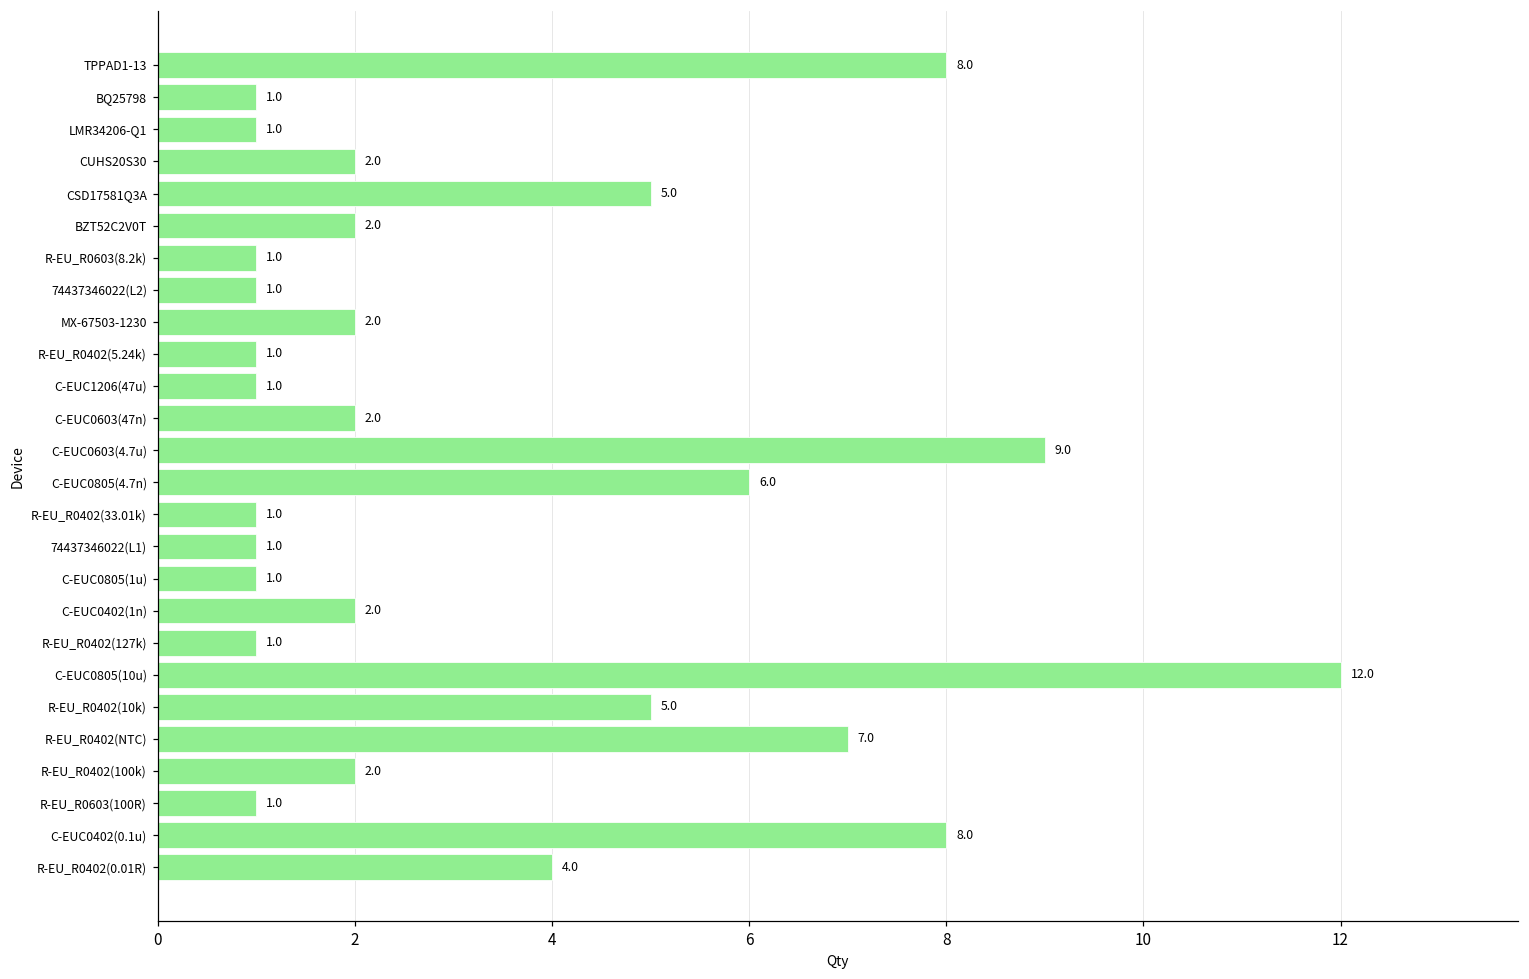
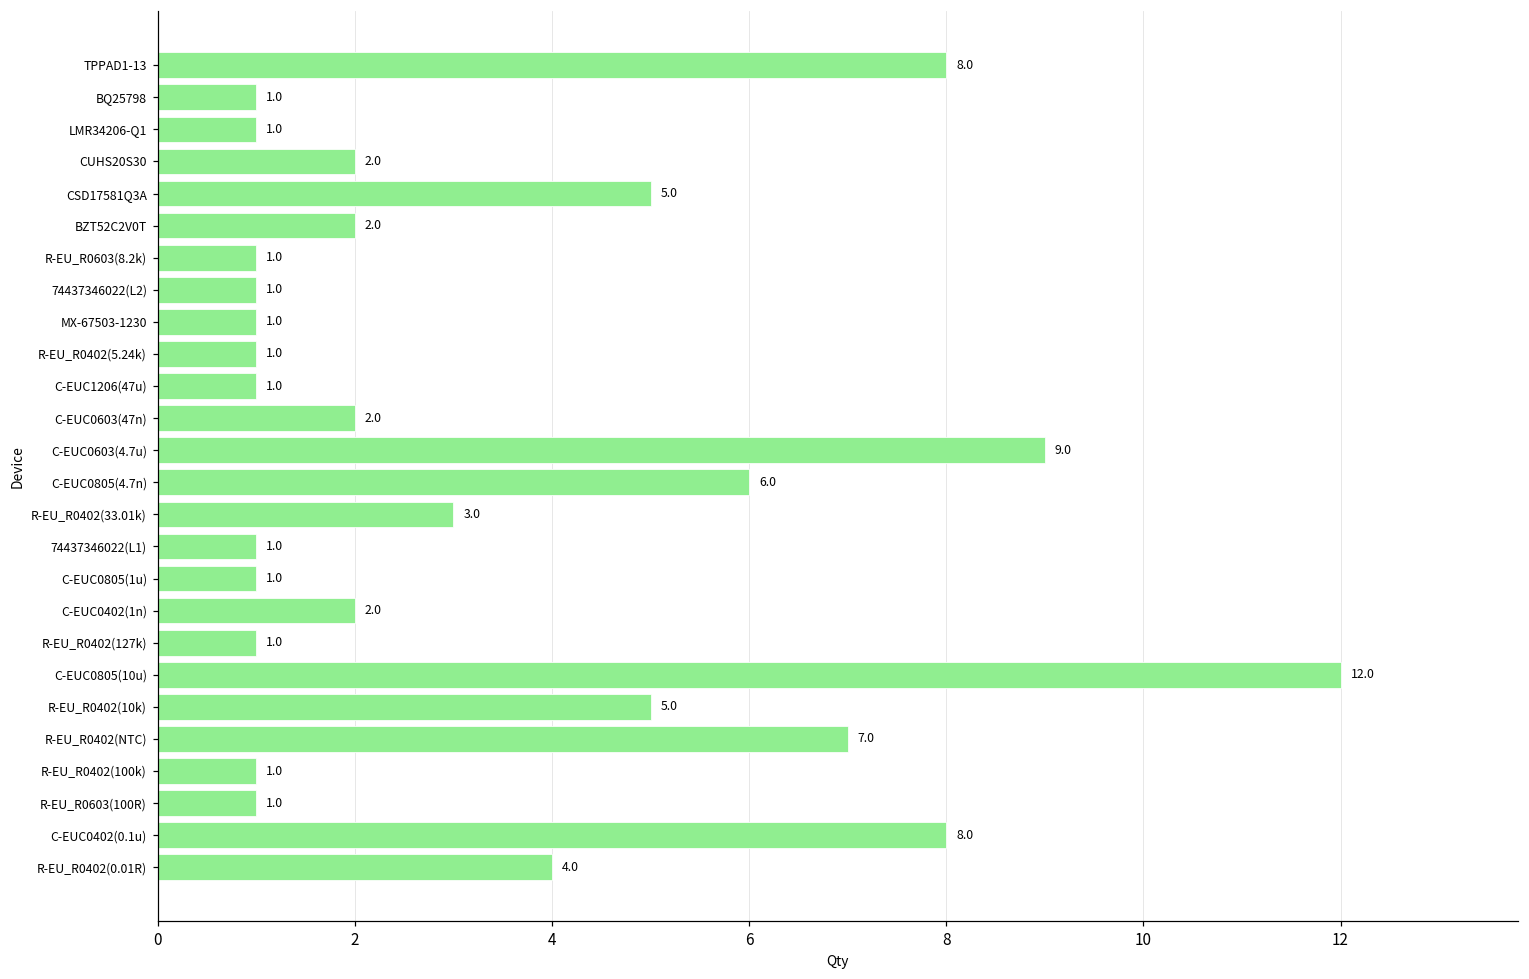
  {
    "TPPAD1-13": 8.0,
    "BQ25798": 1.0,
    "LMR34206-Q1": 1.0,
    "CUHS20S30": 2.0,
    "CSD17581Q3A": 5.0,
    "BZT52C2V0T": 2.0,
    "R-EU_R0603(8.2k)": 1.0,
    "74437346022(L2)": 1.0,
-   "MX-67503-1230": 2.0,
+   "MX-67503-1230": 1.0,
    "R-EU_R0402(5.24k)": 1.0,
    "C-EUC1206(47u)": 1.0,
    "C-EUC0603(47n)": 2.0,
    "C-EUC0603(4.7u)": 9.0,
    "C-EUC0805(4.7n)": 6.0,
-   "R-EU_R0402(33.01k)": 1.0,
+   "R-EU_R0402(33.01k)": 3.0,
    "74437346022(L1)": 1.0,
    "C-EUC0805(1u)": 1.0,
    "C-EUC0402(1n)": 2.0,
    "R-EU_R0402(127k)": 1.0,
    "C-EUC0805(10u)": 12.0,
    "R-EU_R0402(10k)": 5.0,
    "R-EU_R0402(NTC)": 7.0,
-   "R-EU_R0402(100k)": 2.0,
+   "R-EU_R0402(100k)": 1.0,
    "R-EU_R0603(100R)": 1.0,
    "C-EUC0402(0.1u)": 8.0,
    "R-EU_R0402(0.01R)": 4.0
  }
